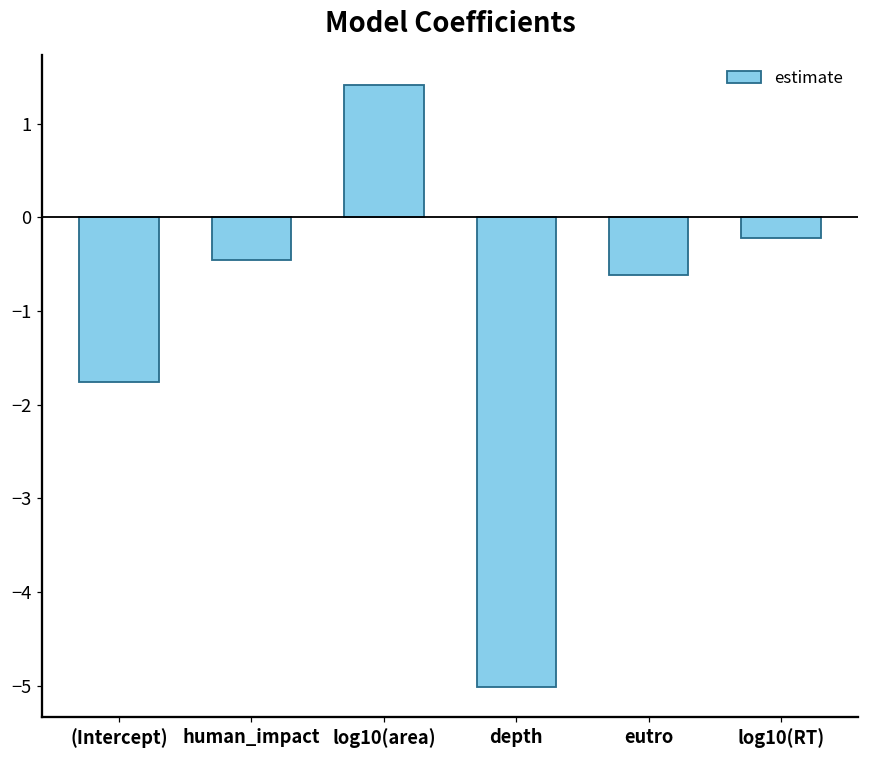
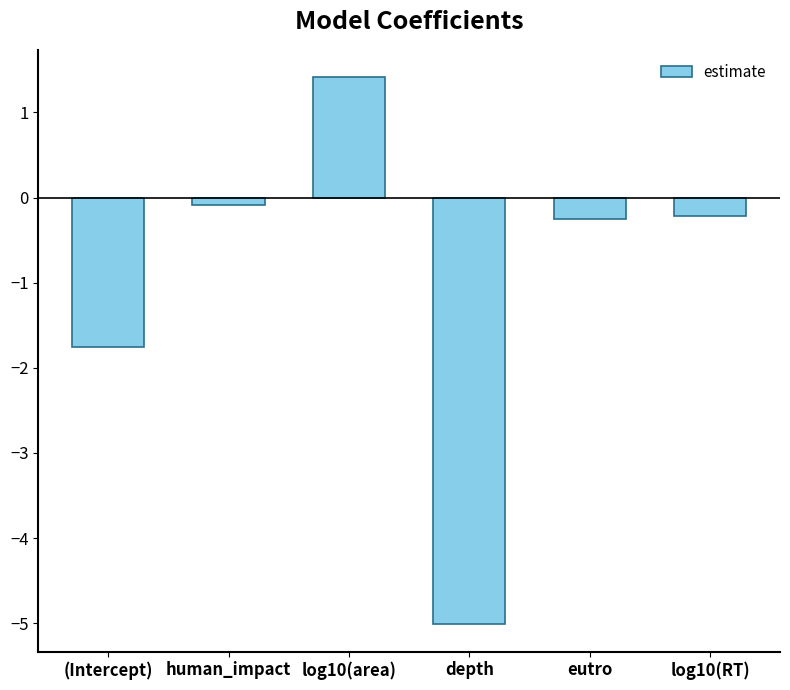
  {
    "(Intercept)": -1.8,
-   "human_impact": -0.5,
+   "human_impact": -0.1,
    "log10(area)": 1.4,
    "depth": -5.0,
-   "eutro": -0.6,
+   "eutro": -0.2,
    "log10(RT)": -0.2
  }
